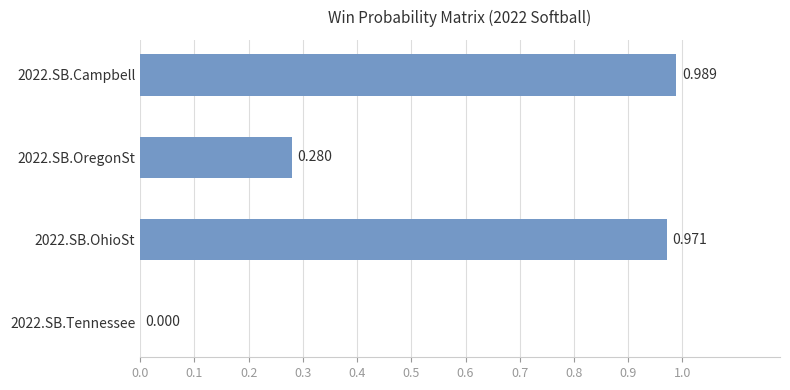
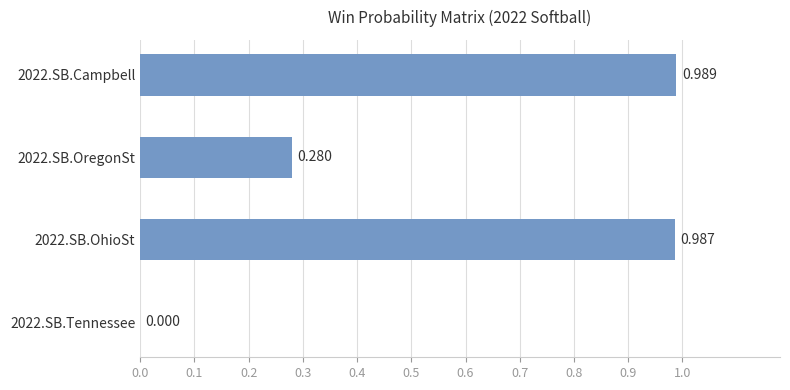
  {
    "2022.SB.Campbell": 0.989,
    "2022.SB.OregonSt": 0.280,
-   "2022.SB.OhioSt": 0.971,
+   "2022.SB.OhioSt": 0.987,
    "2022.SB.Tennessee": 0.000
  }
